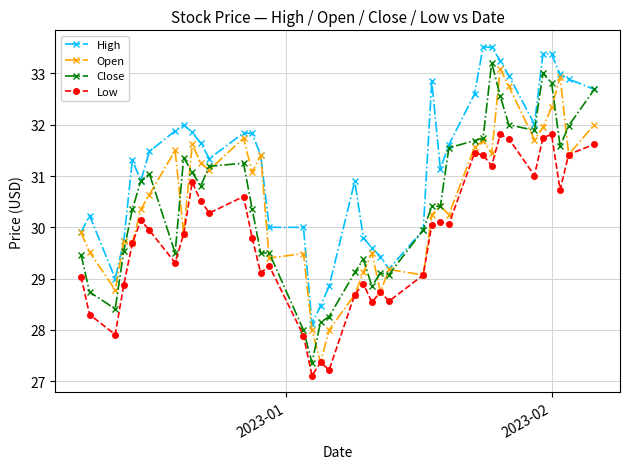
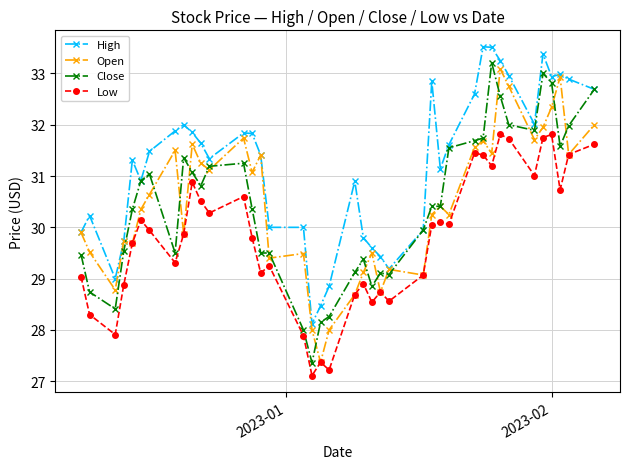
  {
    "High": {
-     "2023-02": 33.4
+     "2023-02": 32.9
    },
    "Open": {
      "2023-02": 32.3
    },
    "Close": {
      "2023-02": 32.8
    },
    "Low": {
      "2023-02": 31.8
    }
  }
